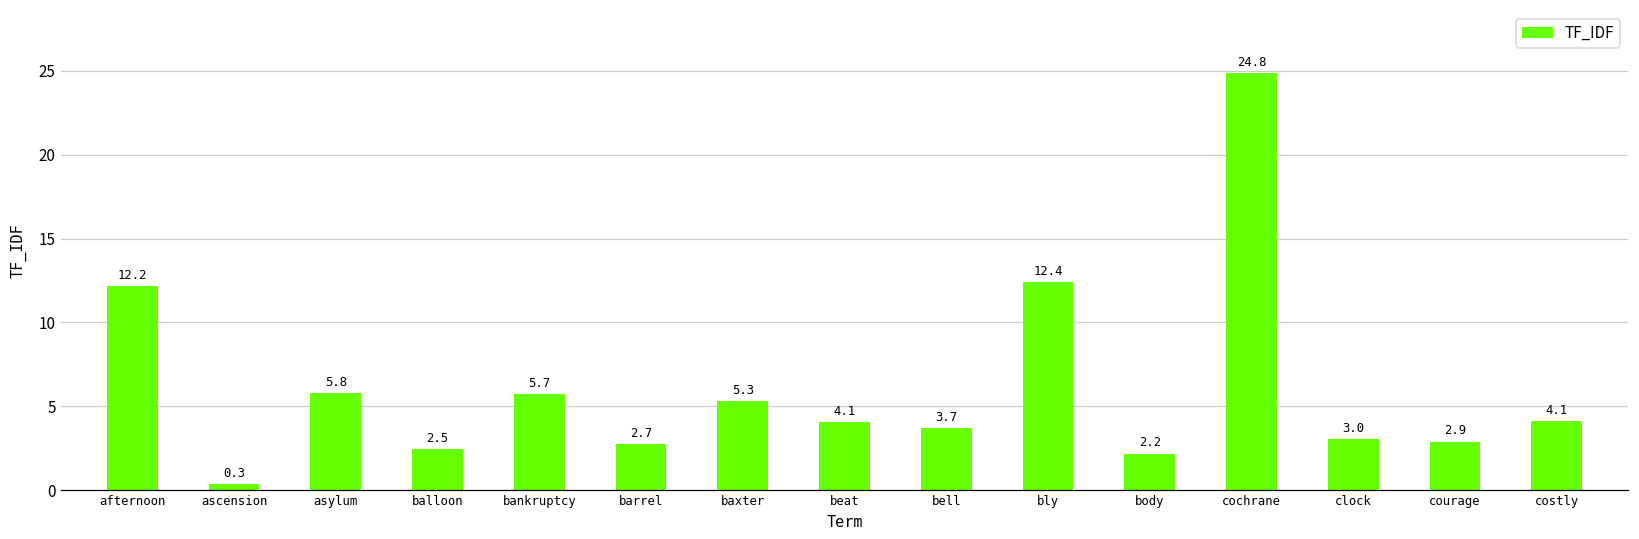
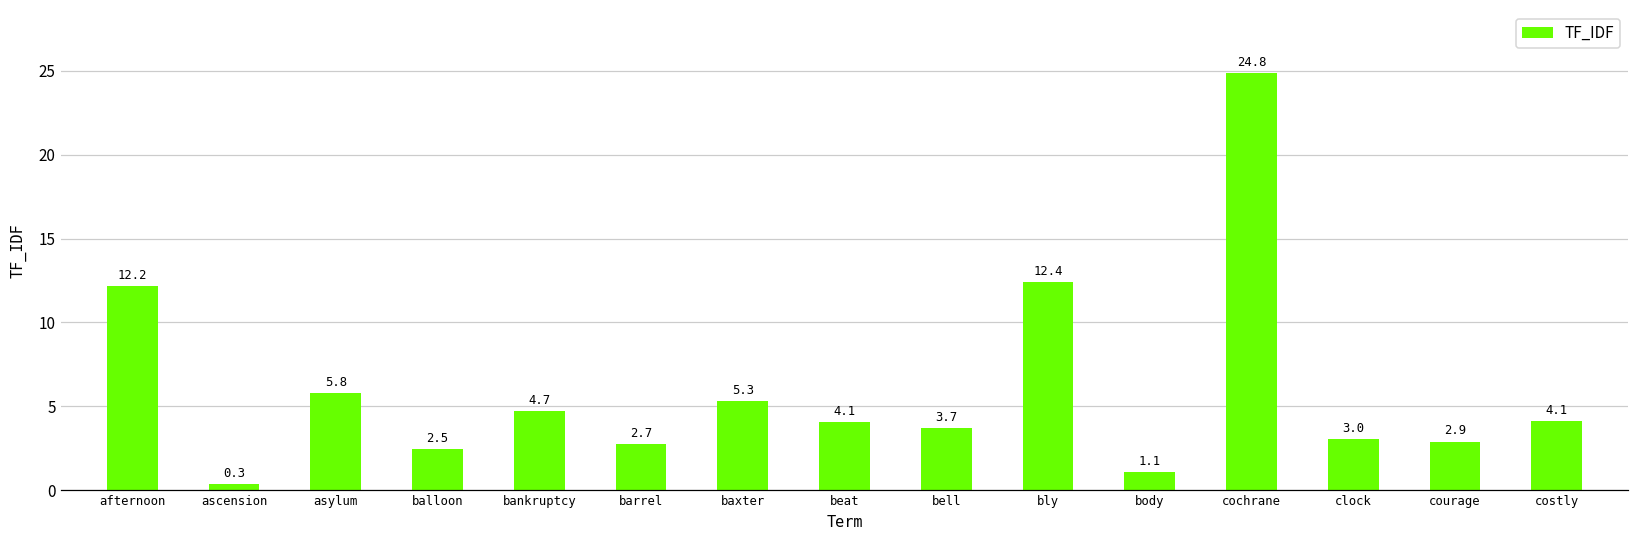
  {
    "afternoon": 12.2,
    "ascension": 0.3,
    "asylum": 5.8,
    "balloon": 2.5,
-   "bankruptcy": 5.7,
+   "bankruptcy": 4.7,
    "barrel": 2.7,
    "baxter": 5.3,
    "beat": 4.1,
    "bell": 3.7,
    "bly": 12.4,
-   "body": 2.2,
+   "body": 1.1,
    "cochrane": 24.8,
    "clock": 3.0,
    "courage": 2.9,
    "costly": 4.1
  }
